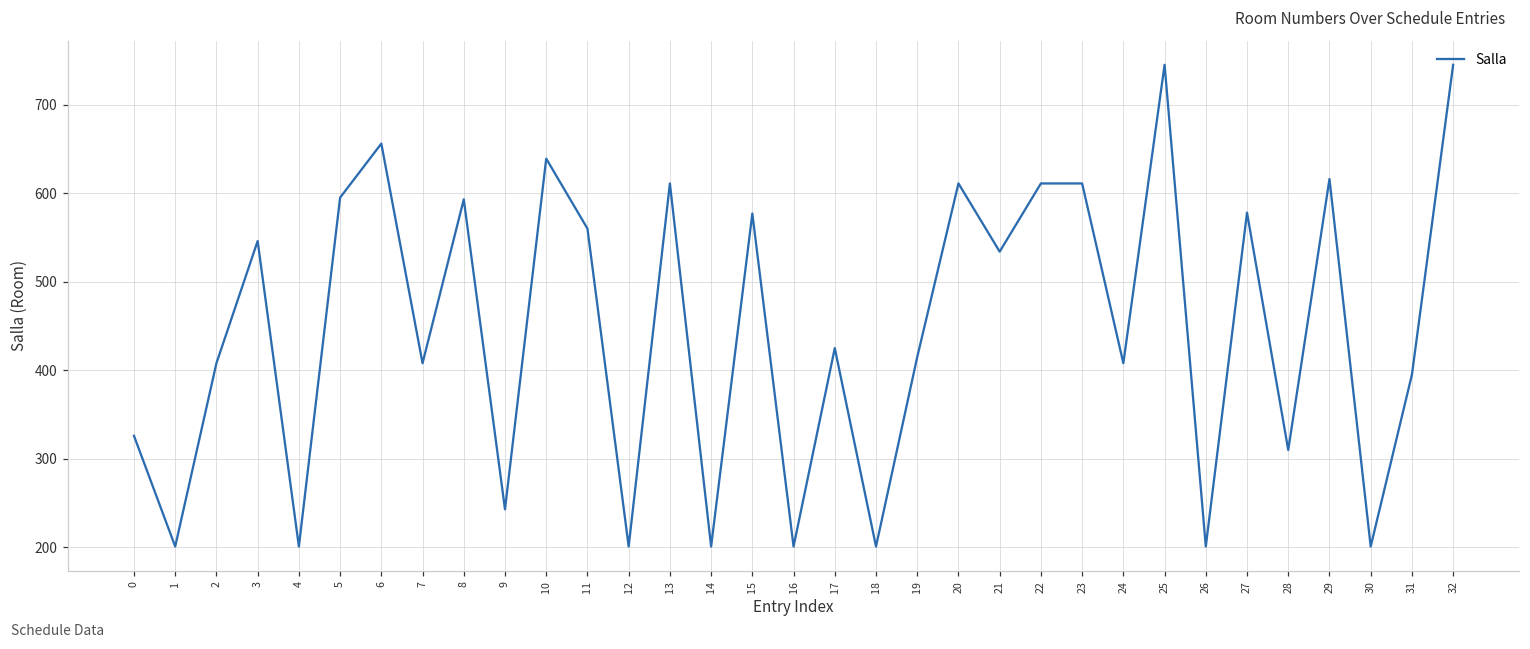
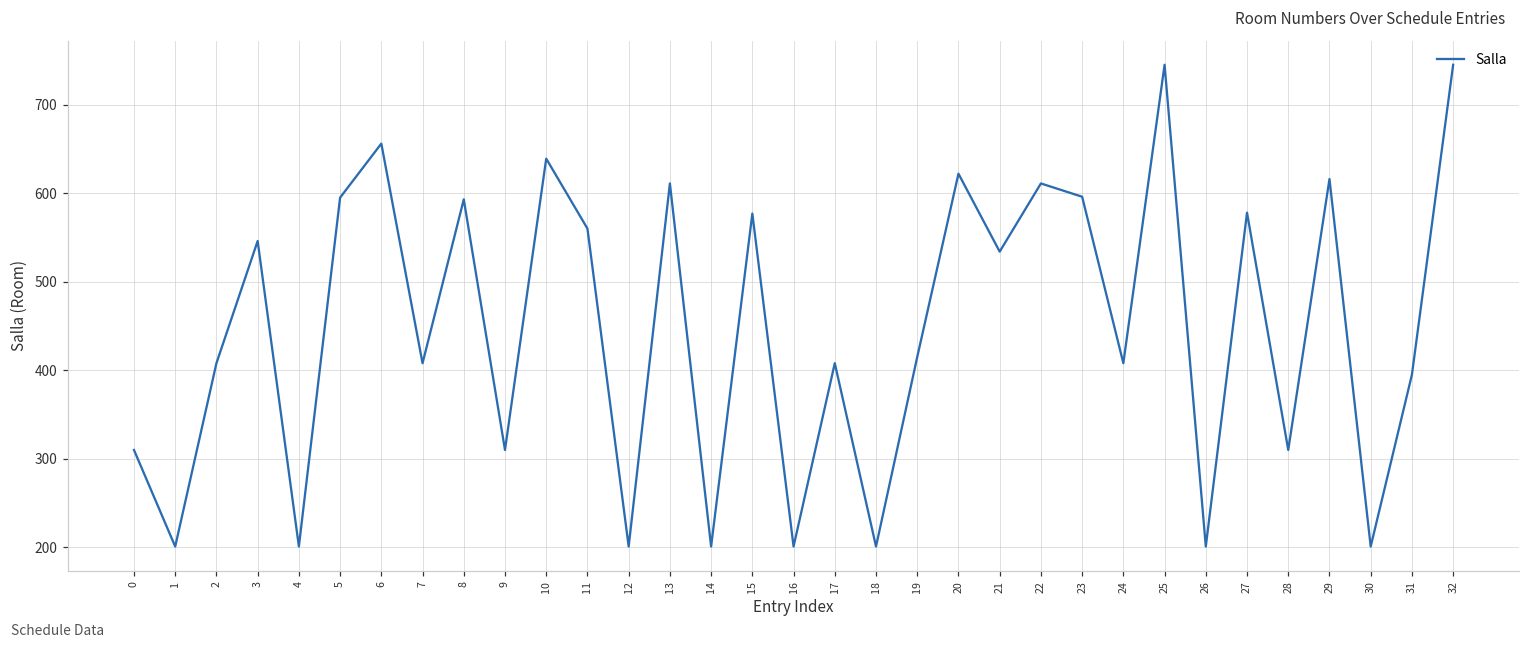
  {
-   "0": 330,
+   "0": 310,
    "1": 200,
    "2": 410,
    "3": 550,
    "4": 200,
    "5": 600,
    "6": 660,
    "7": 410,
    "8": 590,
-   "9": 240,
+   "9": 310,
    "10": 640,
    "11": 560,
    "12": 200,
    "13": 610,
    "14": 200,
    "15": 580,
    "16": 200,
-   "17": 430,
+   "17": 410,
    "18": 200,
    "19": 420,
-   "20": 610,
+   "20": 620,
    "21": 530,
    "22": 610,
-   "23": 610,
+   "23": 600,
    "24": 410,
    "25": 750,
    "26": 200,
    "27": 580,
    "28": 310,
    "29": 620,
    "30": 200,
    "31": 400,
    "32": 750
  }
